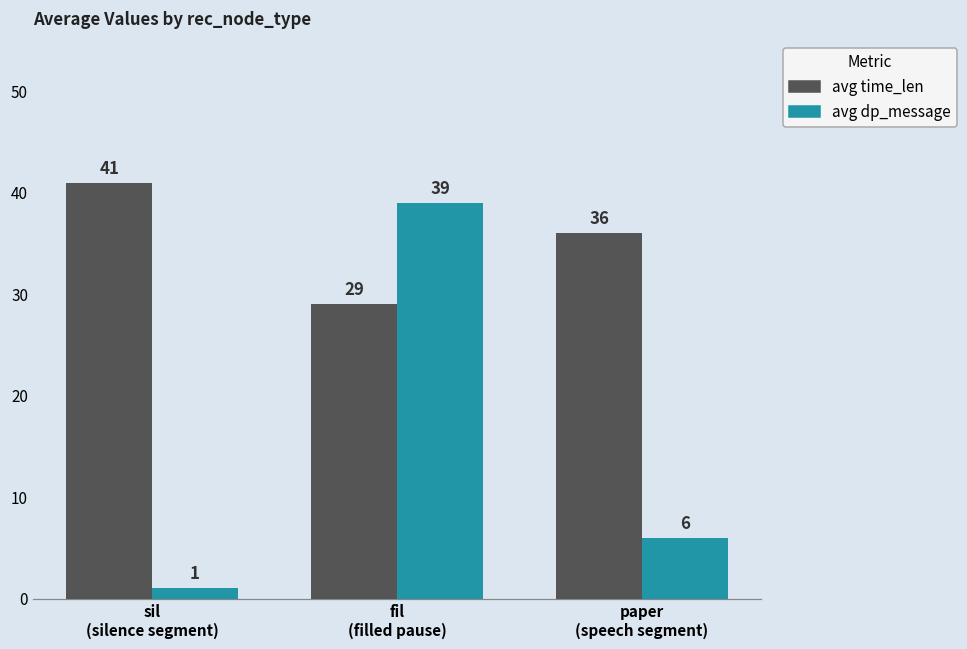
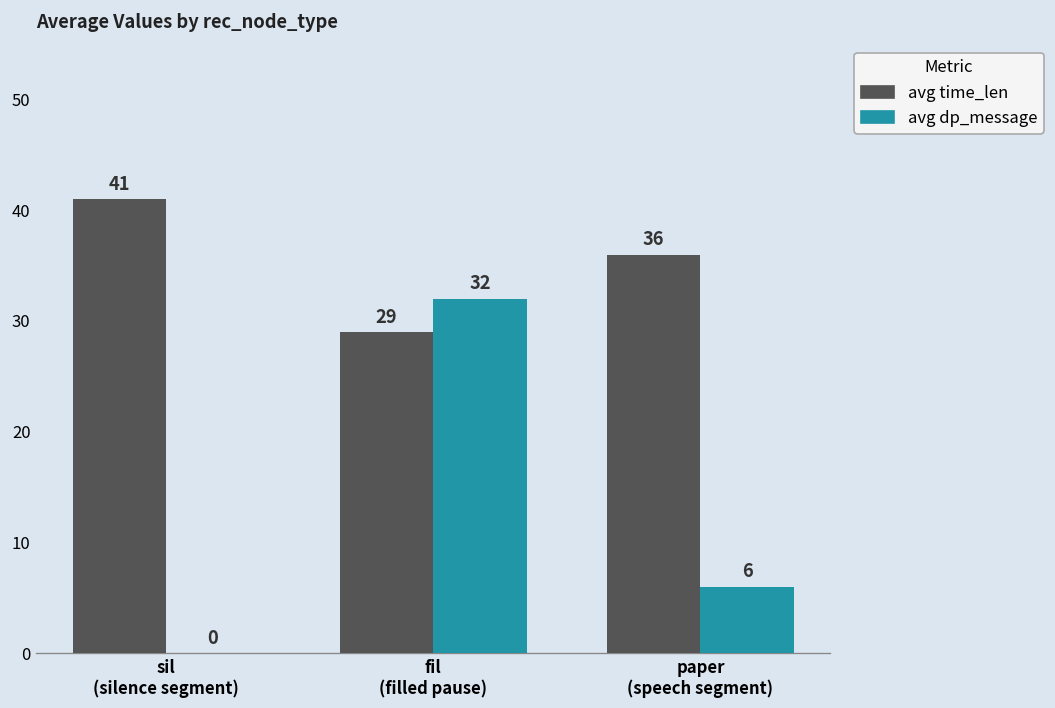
  {
    "avg time_len": {
      "sil (silence segment)": 41,
      "fil (filled pause)": 29,
      "paper (speech segment)": 36
    },
    "avg dp_message": {
-     "sil (silence segment)": 1,
-     "fil (filled pause)": 39,
+     "sil (silence segment)": 0,
+     "fil (filled pause)": 32,
      "paper (speech segment)": 6
    }
  }
